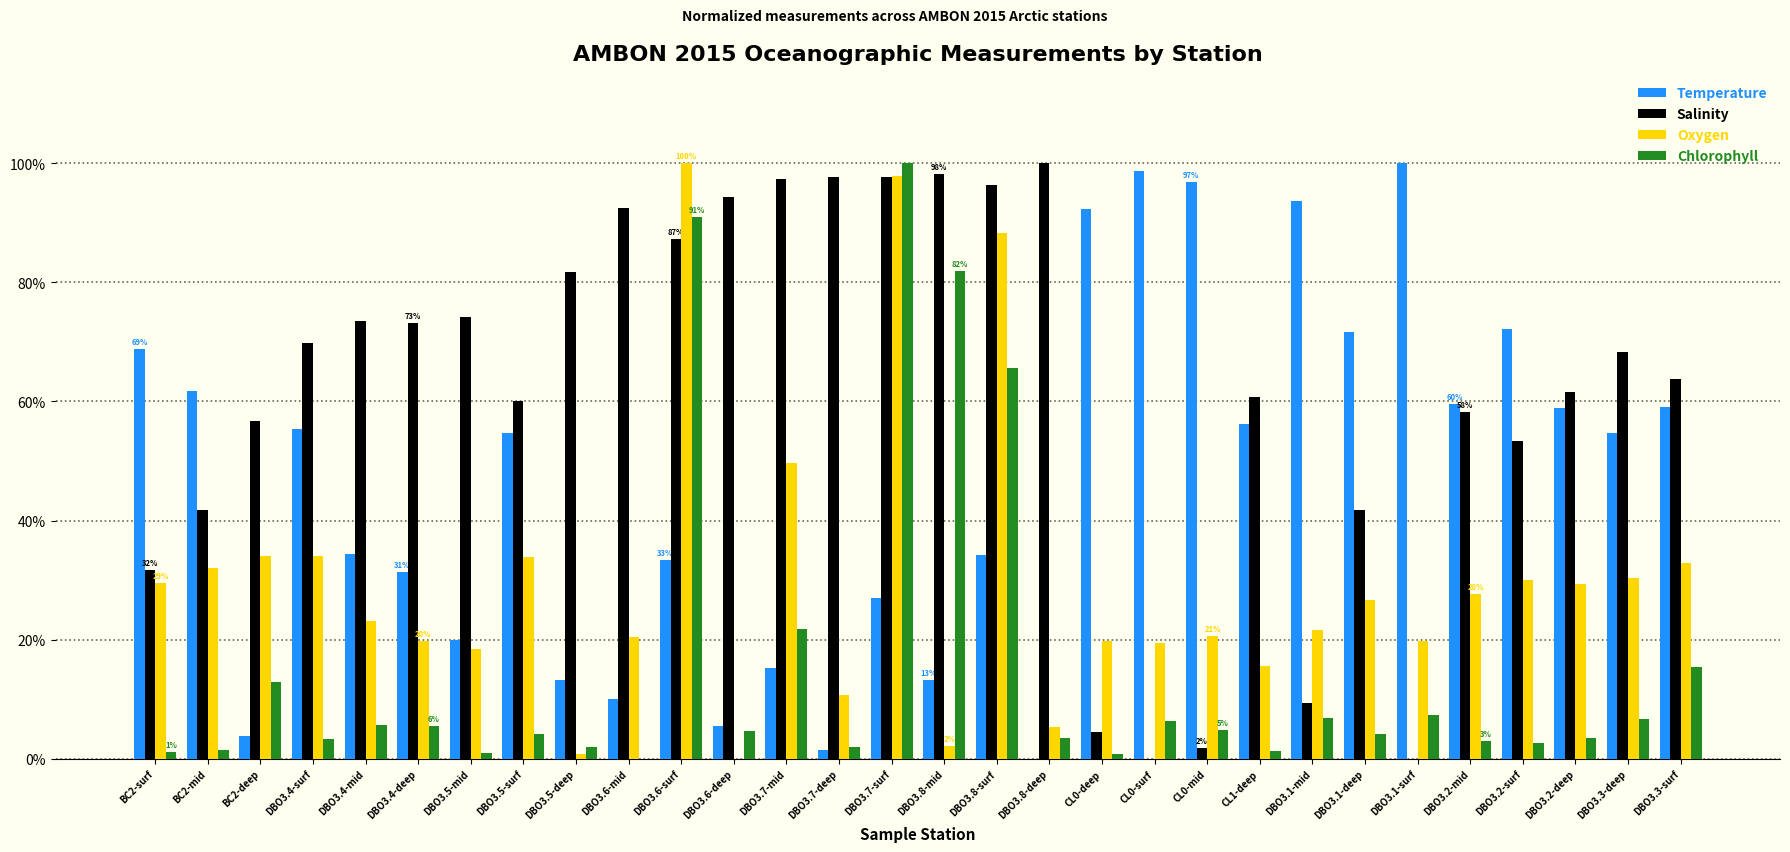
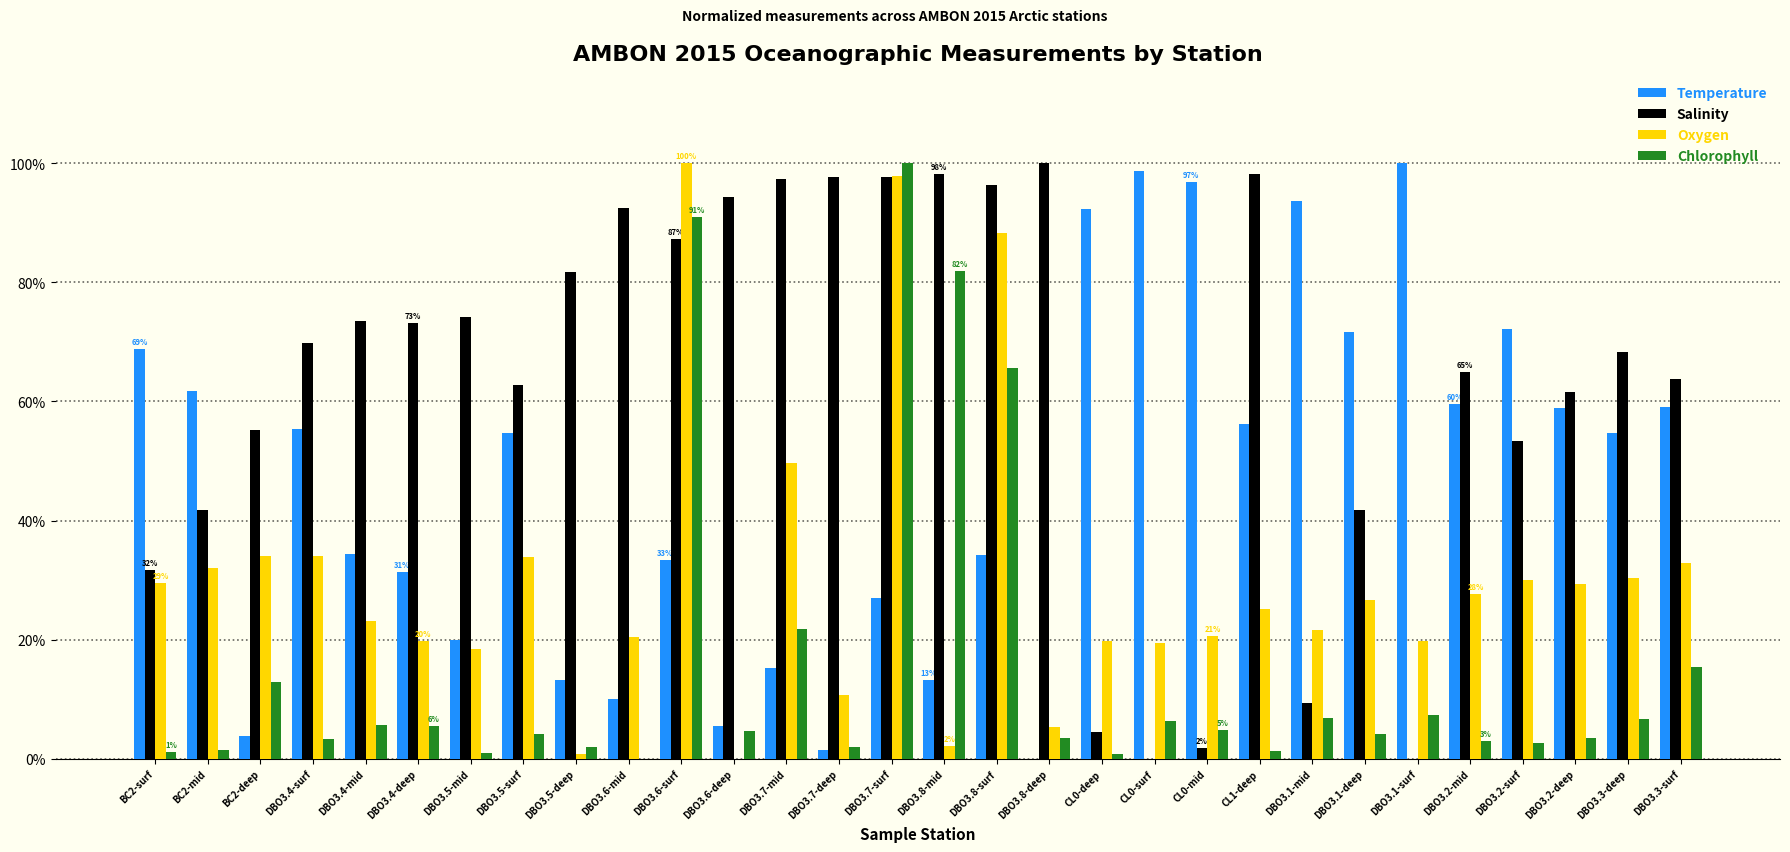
  {
    "Temperature": {
      "BC2-surf": "69%",
      "DBO3.4-deep": "31%",
      "DBO3.6-surf": "33%",
      "DBO3.8-mid": "13%",
      "CL0-mid": "97%",
      "DBO3.2-mid": "60%"
    },
    "Salinity": {
      "BC2-surf": "32%",
-     "BC2-deep": "57%",
+     "BC2-deep": "55%",
      "DBO3.4-deep": "73%",
-     "DBO3.5-surf": "60%",
+     "DBO3.5-surf": "63%",
      "DBO3.6-surf": "87%",
      "DBO3.8-mid": "98%",
      "CL0-mid": "2%",
-     "CL1-deep": "61%",
-     "DBO3.2-mid": "58%"
+     "CL1-deep": "98%",
+     "DBO3.2-mid": "65%"
    },
    "Oxygen": {
      "BC2-mid": "32%",
      "BC2-deep": "34%",
      "DBO3.4-surf": "34%",
      "DBO3.4-mid": "23%",
      "DBO3.5-mid": "18%",
      "DBO3.5-surf": "34%",
      "DBO3.5-deep": "1%",
      "DBO3.6-mid": "20%",
      "DBO3.6-deep": "0%",
      "DBO3.7-mid": "50%",
      "DBO3.7-deep": "11%",
      "DBO3.7-surf": "98%",
      "DBO3.8-surf": "88%",
      "DBO3.8-deep": "5%",
      "CL0-deep": "20%",
      "CL0-surf": "20%",
-     "CL1-deep": "16%",
+     "CL1-deep": "25%",
      "DBO3.1-mid": "22%",
      "DBO3.1-deep": "27%",
      "DBO3.1-surf": "20%",
      "DBO3.2-surf": "30%",
      "DBO3.2-deep": "29%",
      "DBO3.3-deep": "30%",
      "DBO3.3-surf": "33%"
    },
    "Chlorophyll": {
      "BC2-surf": "1%",
      "DBO3.4-deep": "6%",
      "DBO3.6-surf": "91%",
      "DBO3.8-mid": "82%",
      "CL0-mid": "5%",
      "DBO3.2-mid": "3%"
    }
  }
